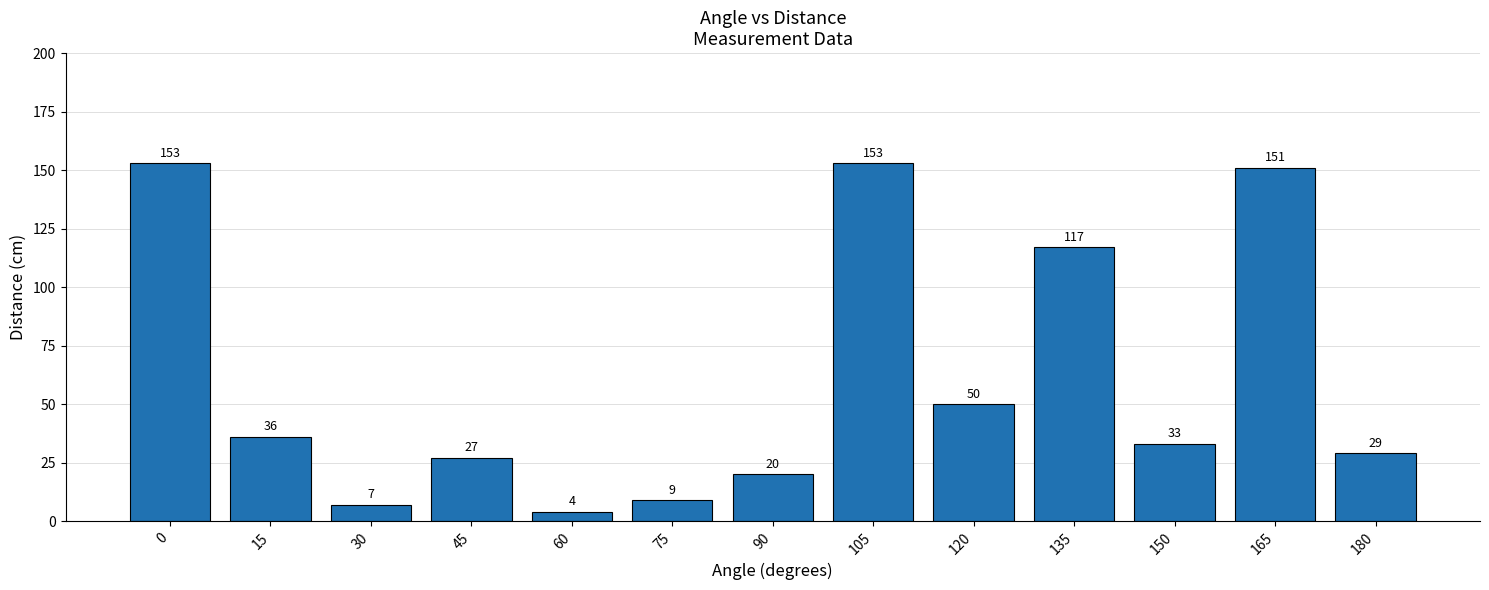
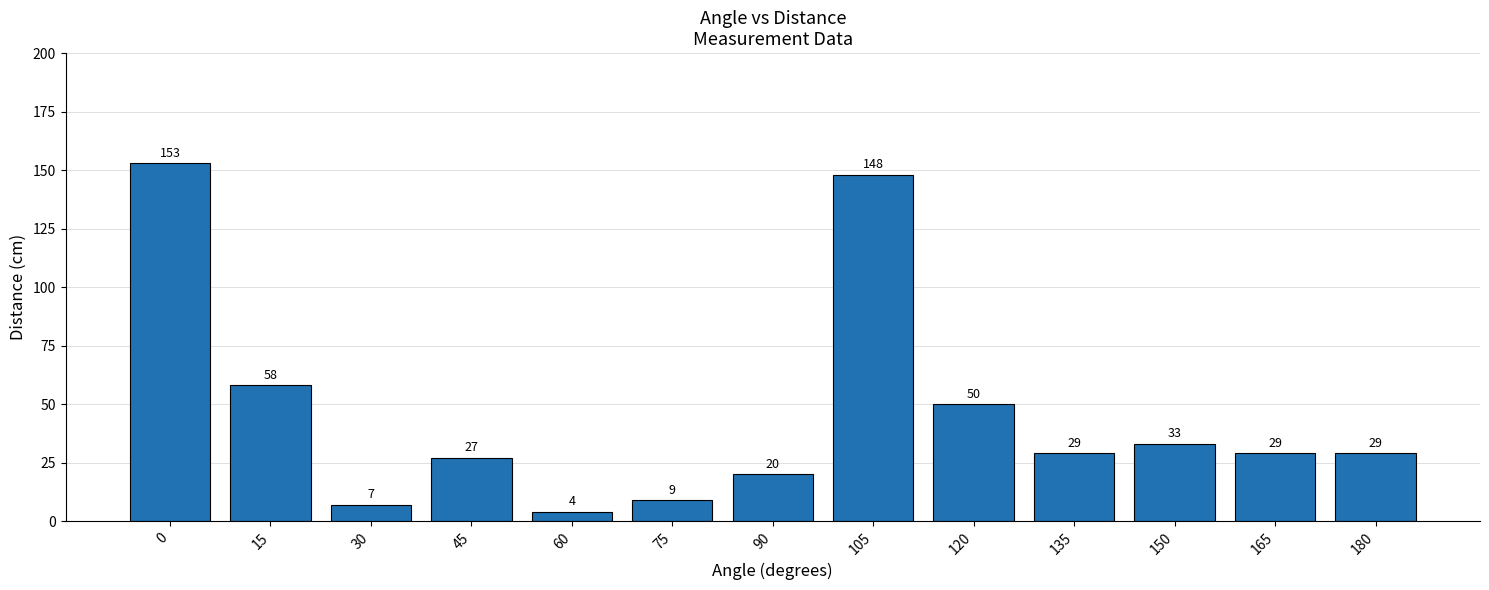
  {
    "0": 153,
-   "15": 36,
+   "15": 58,
    "30": 7,
    "45": 27,
    "60": 4,
    "75": 9,
    "90": 20,
-   "105": 153,
+   "105": 148,
    "120": 50,
-   "135": 117,
+   "135": 29,
    "150": 33,
-   "165": 151,
+   "165": 29,
    "180": 29
  }
